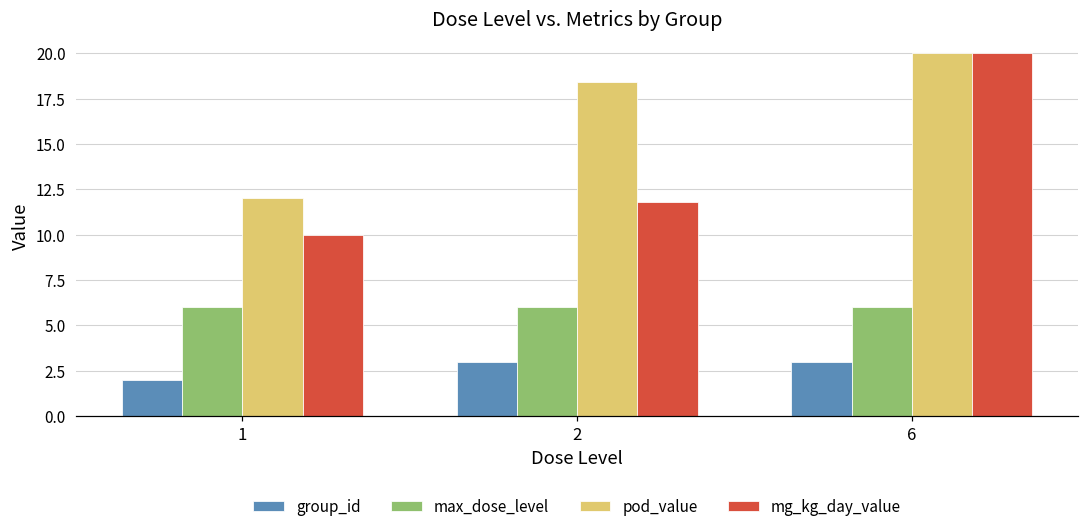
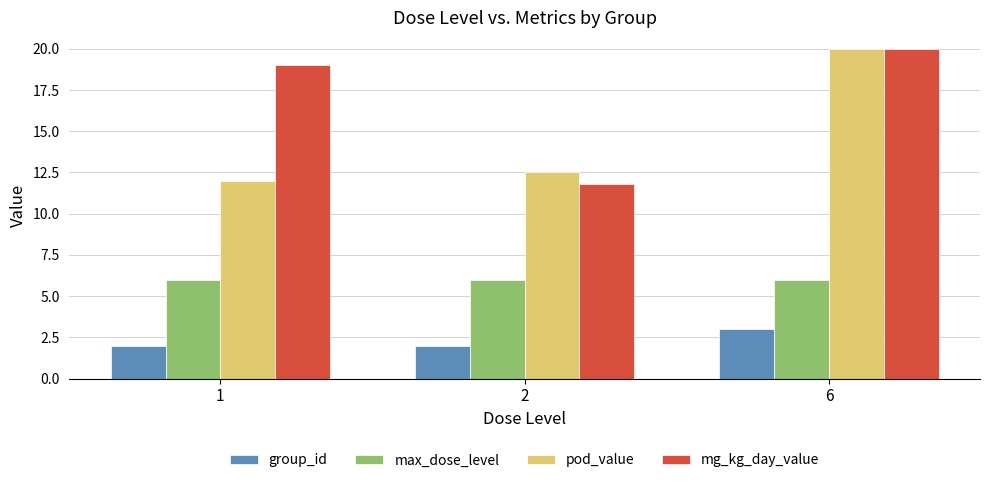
  {
    "group_id": {
      "1": 2,
-     "2": 3,
+     "2": 2,
      "6": 3
    },
    "max_dose_level": {
      "1": 6.0,
      "2": 6.0,
      "6": 6.0
    },
    "pod_value": {
      "1": 12.0,
-     "2": 18.4,
+     "2": 12.5,
      "6": 20.0
    },
    "mg_kg_day_value": {
-     "1": 10,
+     "1": 19,
      "2": 11.8,
      "6": 20
    }
  }
